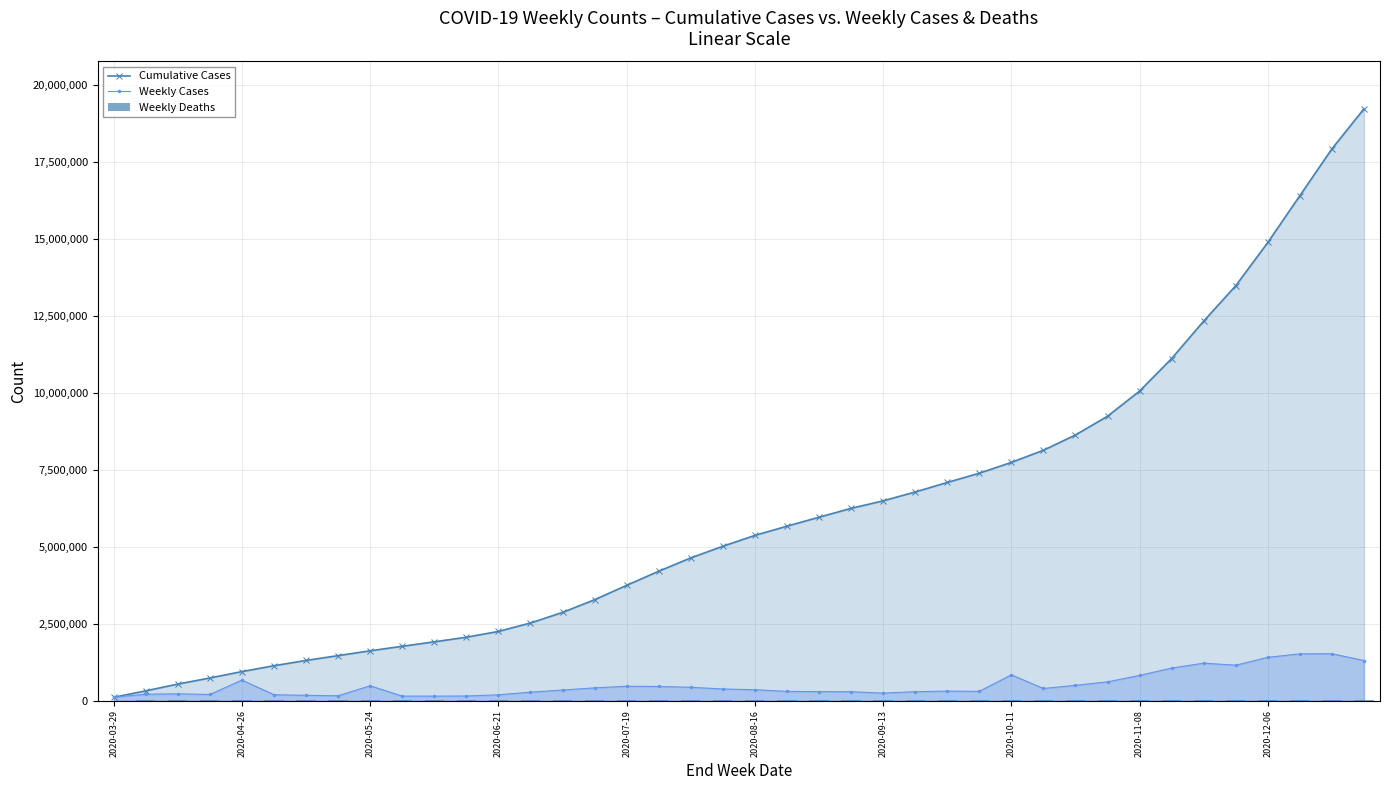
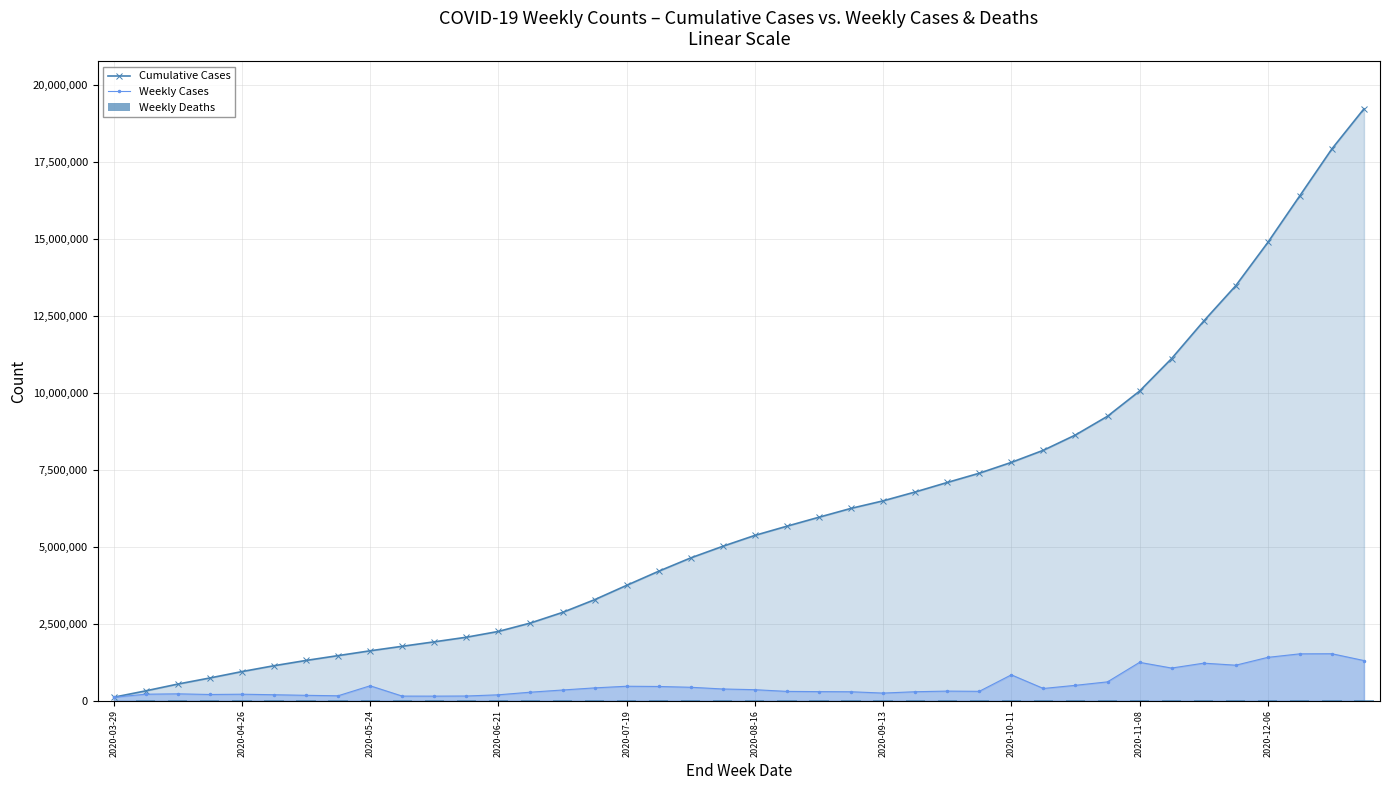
  {
    "Weekly Cases": {
-     "2020-04-26": "700,000",
+     "2020-04-26": "200,000",
      "2020-05-24": "500,000",
      "2020-06-21": "200,000",
      "2020-07-19": "500,000",
      "2020-08-16": "400,000",
      "2020-09-13": "200,000",
      "2020-10-11": "800,000",
-     "2020-11-08": "800,000",
+     "2020-11-08": "1,200,000",
      "2020-12-06": "1,400,000"
    }
  }
